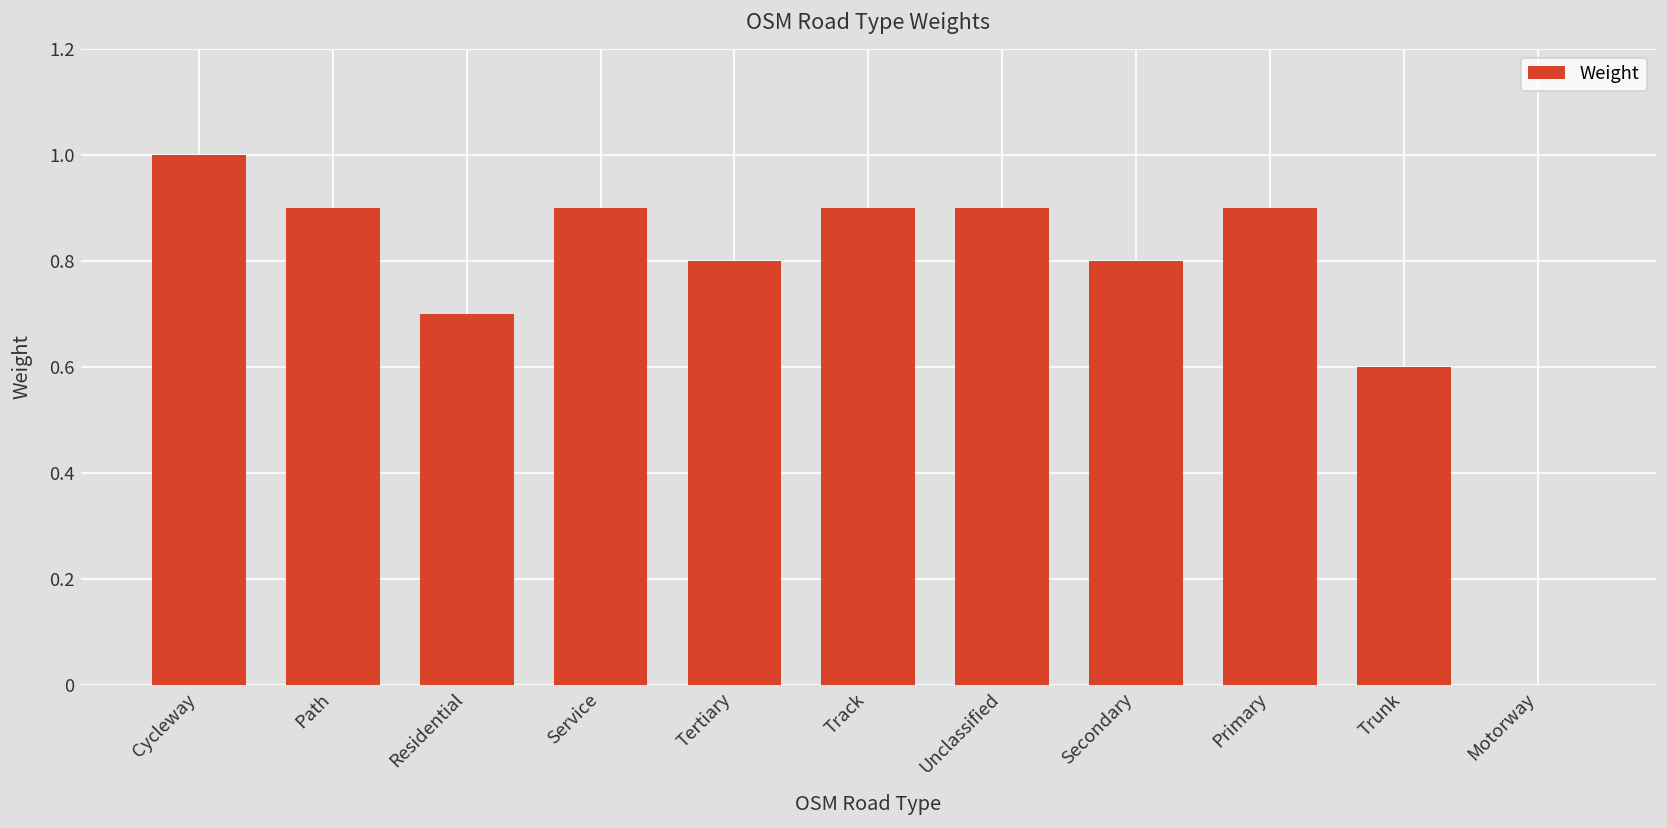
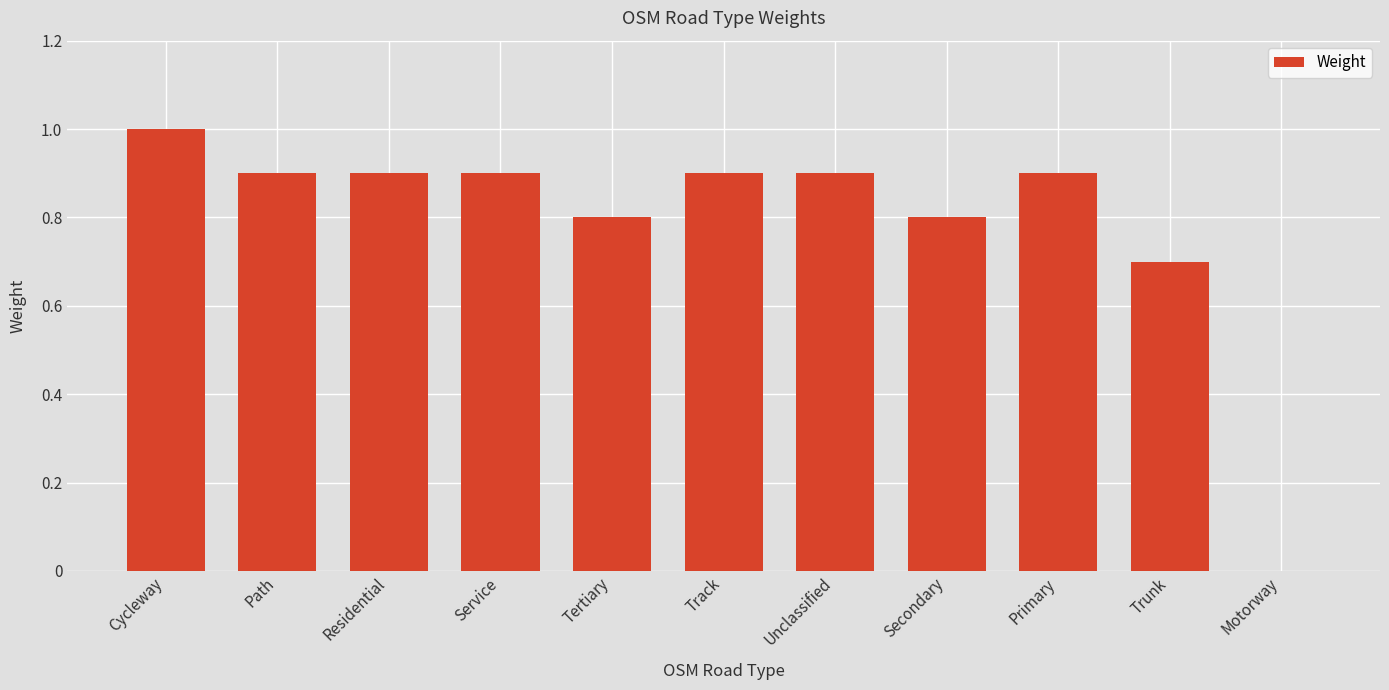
  {
    "Cycleway": 1.0,
    "Path": 0.9,
-   "Residential": 0.7,
+   "Residential": 0.9,
    "Service": 0.9,
    "Tertiary": 0.8,
    "Track": 0.9,
    "Unclassified": 0.9,
    "Secondary": 0.8,
    "Primary": 0.9,
-   "Trunk": 0.6,
+   "Trunk": 0.7,
    "Motorway": 0.0
  }
